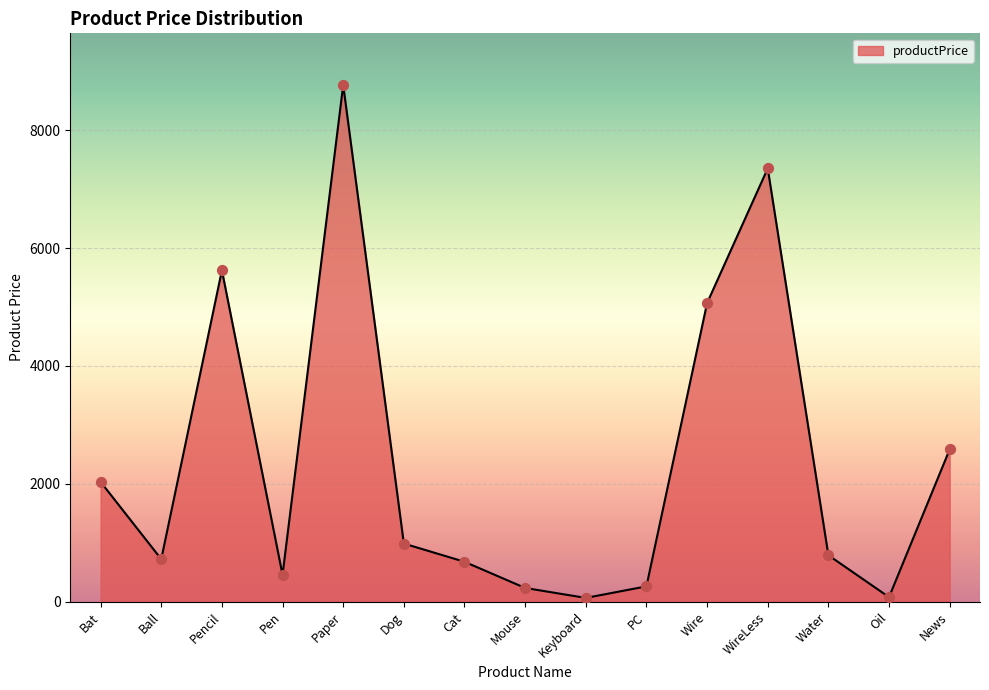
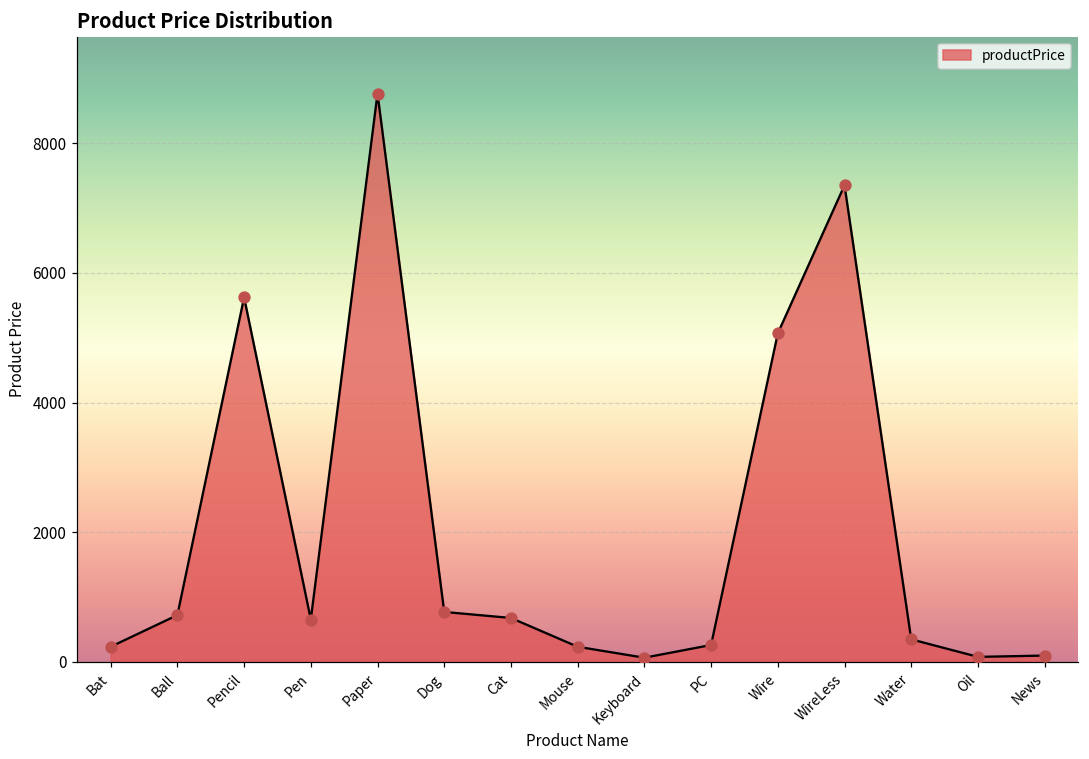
  {
-   "Bat": 2000,
+   "Bat": 200,
    "Ball": 700,
    "Pencil": 5600,
-   "Pen": 500,
+   "Pen": 700,
    "Paper": 8800,
-   "Dog": 1000,
+   "Dog": 800,
    "Cat": 700,
    "Mouse": 200,
    "Keyboard": 100,
    "PC": 300,
    "Wire": 5100,
    "WireLess": 7400,
-   "Water": 800,
+   "Water": 300,
    "Oil": 100,
-   "News": 2600
+   "News": 100
  }
